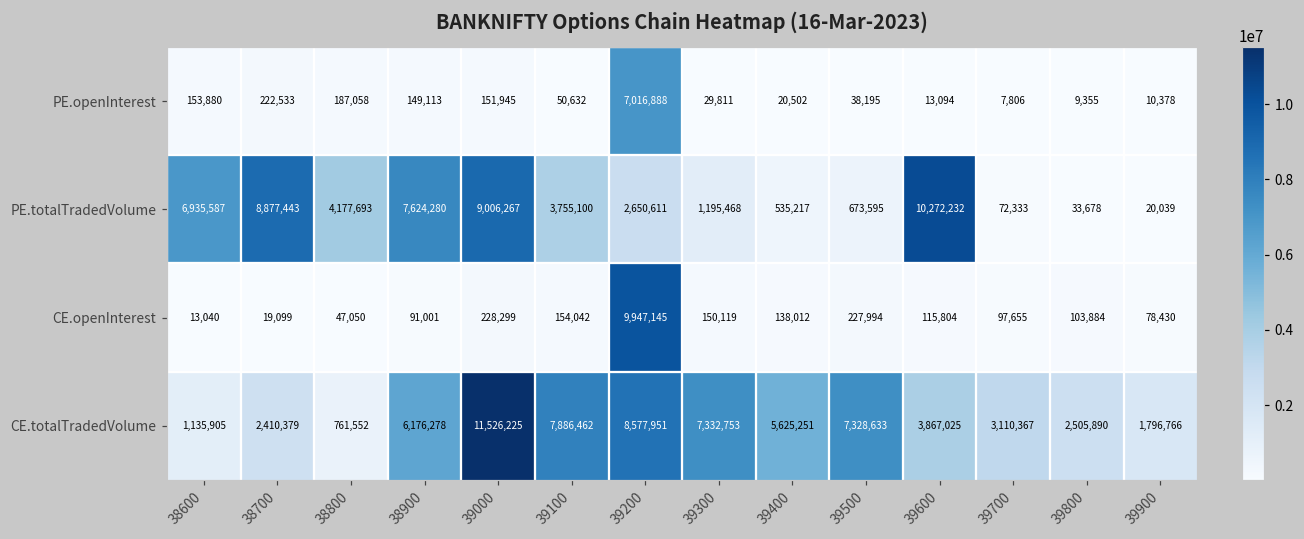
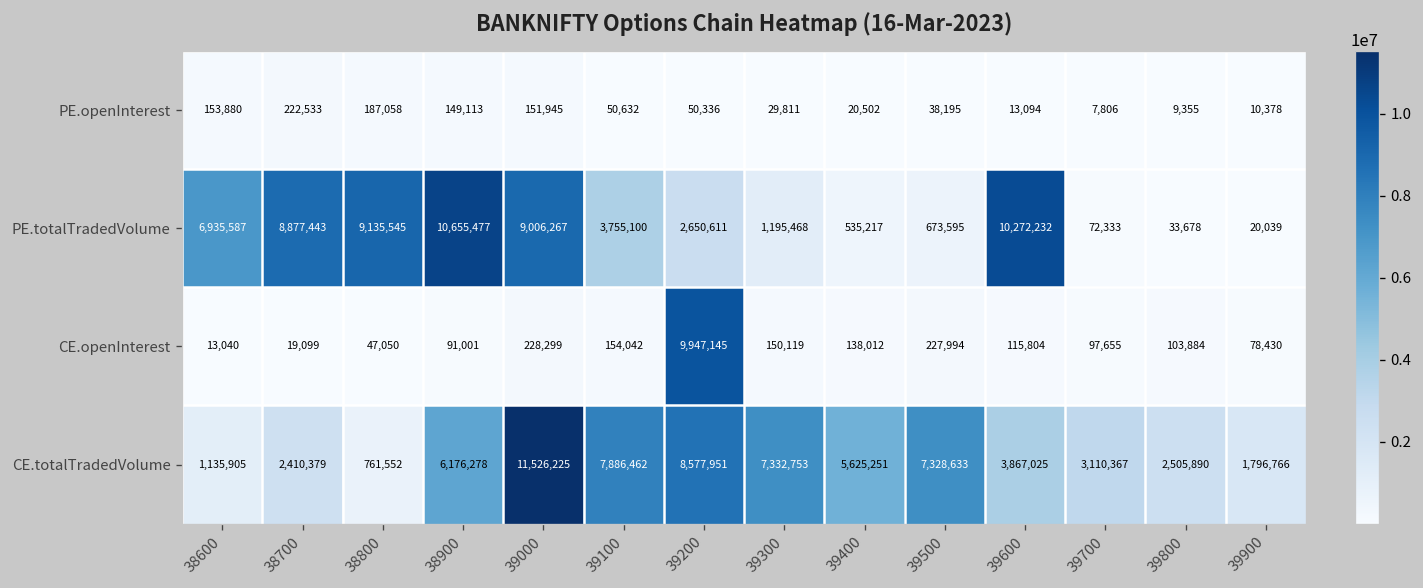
  {
    "PE.openInterest": {
      "38600": "153,880",
      "38700": "222,533",
      "38800": "187,058",
      "38900": "149,113",
      "39000": "151,945",
      "39100": "50,632",
-     "39200": "7,016,888",
+     "39200": "50,336",
      "39300": "29,811",
      "39400": "20,502",
      "39500": "38,195",
      "39600": "13,094",
      "39700": "7,806",
      "39800": "9,355",
      "39900": "10,378"
    },
    "PE.totalTradedVolume": {
      "38600": "6,935,587",
      "38700": "8,877,443",
-     "38800": "4,177,693",
-     "38900": "7,624,280",
+     "38800": "9,135,545",
+     "38900": "10,655,477",
      "39000": "9,006,267",
      "39100": "3,755,100",
      "39200": "2,650,611",
      "39300": "1,195,468",
      "39400": "535,217",
      "39500": "673,595",
      "39600": "10,272,232",
      "39700": "72,333",
      "39800": "33,678",
      "39900": "20,039"
    },
    "CE.openInterest": {
      "38600": "13,040",
      "38700": "19,099",
      "38800": "47,050",
      "38900": "91,001",
      "39000": "228,299",
      "39100": "154,042",
      "39200": "9,947,145",
      "39300": "150,119",
      "39400": "138,012",
      "39500": "227,994",
      "39600": "115,804",
      "39700": "97,655",
      "39800": "103,884",
      "39900": "78,430"
    },
    "CE.totalTradedVolume": {
      "38600": "1,135,905",
      "38700": "2,410,379",
      "38800": "761,552",
      "38900": "6,176,278",
      "39000": "11,526,225",
      "39100": "7,886,462",
      "39200": "8,577,951",
      "39300": "7,332,753",
      "39400": "5,625,251",
      "39500": "7,328,633",
      "39600": "3,867,025",
      "39700": "3,110,367",
      "39800": "2,505,890",
      "39900": "1,796,766"
    }
  }
